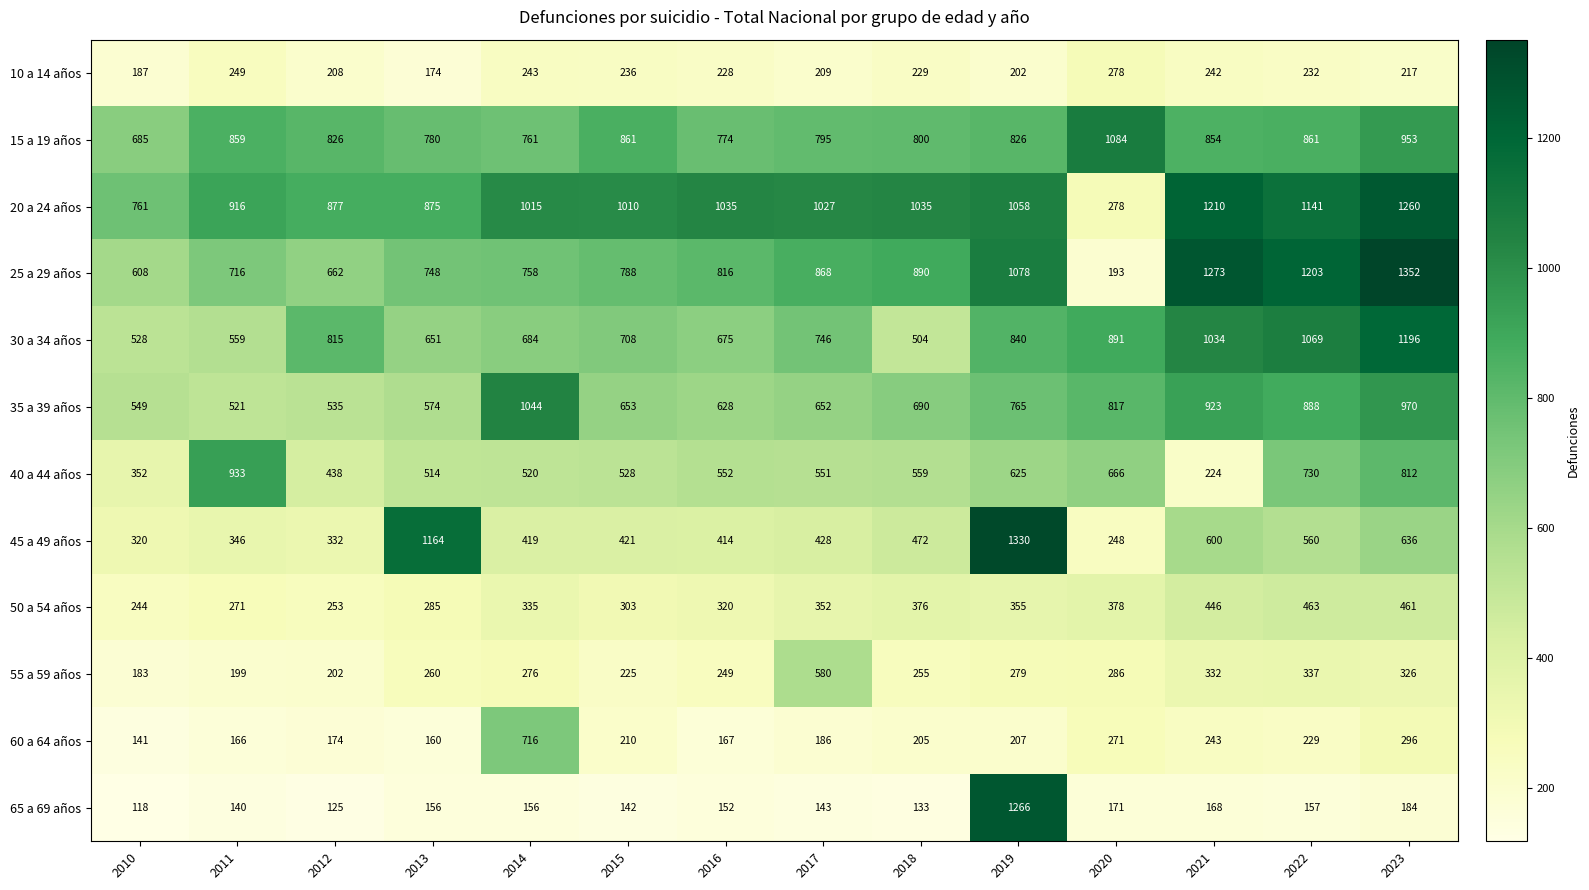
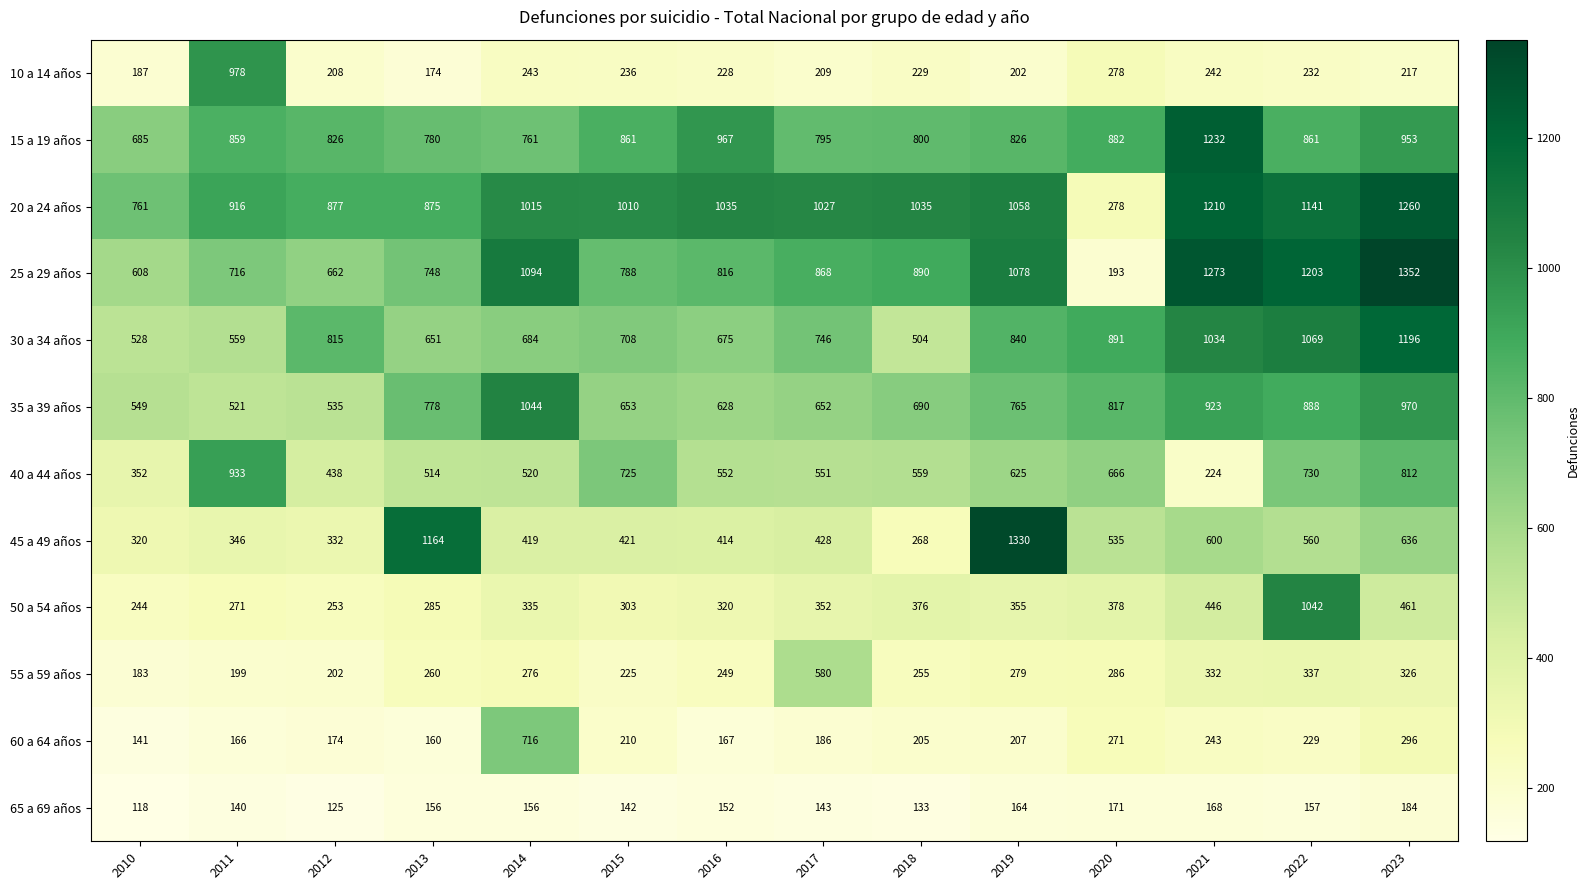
  {
    "10 a 14 años": {
      "2010": 187,
-     "2011": 249,
+     "2011": 978,
      "2012": 208,
      "2013": 174,
      "2014": 243,
      "2015": 236,
      "2016": 228,
      "2017": 209,
      "2018": 229,
      "2019": 202,
      "2020": 278,
      "2021": 242,
      "2022": 232,
      "2023": 217
    },
    "15 a 19 años": {
      "2010": 685,
      "2011": 859,
      "2012": 826,
      "2013": 780,
      "2014": 761,
      "2015": 861,
-     "2016": 774,
+     "2016": 967,
      "2017": 795,
      "2018": 800,
      "2019": 826,
-     "2020": 1084,
-     "2021": 854,
+     "2020": 882,
+     "2021": 1232,
      "2022": 861,
      "2023": 953
    },
    "20 a 24 años": {
      "2010": 761,
      "2011": 916,
      "2012": 877,
      "2013": 875,
      "2014": 1015,
      "2015": 1010,
      "2016": 1035,
      "2017": 1027,
      "2018": 1035,
      "2019": 1058,
      "2020": 278,
      "2021": 1210,
      "2022": 1141,
      "2023": 1260
    },
    "25 a 29 años": {
      "2010": 608,
      "2011": 716,
      "2012": 662,
      "2013": 748,
-     "2014": 758,
+     "2014": 1094,
      "2015": 788,
      "2016": 816,
      "2017": 868,
      "2018": 890,
      "2019": 1078,
      "2020": 193,
      "2021": 1273,
      "2022": 1203,
      "2023": 1352
    },
    "30 a 34 años": {
      "2010": 528,
      "2011": 559,
      "2012": 815,
      "2013": 651,
      "2014": 684,
      "2015": 708,
      "2016": 675,
      "2017": 746,
      "2018": 504,
      "2019": 840,
      "2020": 891,
      "2021": 1034,
      "2022": 1069,
      "2023": 1196
    },
    "35 a 39 años": {
      "2010": 549,
      "2011": 521,
      "2012": 535,
-     "2013": 574,
+     "2013": 778,
      "2014": 1044,
      "2015": 653,
      "2016": 628,
      "2017": 652,
      "2018": 690,
      "2019": 765,
      "2020": 817,
      "2021": 923,
      "2022": 888,
      "2023": 970
    },
    "40 a 44 años": {
      "2010": 352,
      "2011": 933,
      "2012": 438,
      "2013": 514,
      "2014": 520,
-     "2015": 528,
+     "2015": 725,
      "2016": 552,
      "2017": 551,
      "2018": 559,
      "2019": 625,
      "2020": 666,
      "2021": 224,
      "2022": 730,
      "2023": 812
    },
    "45 a 49 años": {
      "2010": 320,
      "2011": 346,
      "2012": 332,
      "2013": 1164,
      "2014": 419,
      "2015": 421,
      "2016": 414,
      "2017": 428,
-     "2018": 472,
+     "2018": 268,
      "2019": 1330,
-     "2020": 248,
+     "2020": 535,
      "2021": 600,
      "2022": 560,
      "2023": 636
    },
    "50 a 54 años": {
      "2010": 244,
      "2011": 271,
      "2012": 253,
      "2013": 285,
      "2014": 335,
      "2015": 303,
      "2016": 320,
      "2017": 352,
      "2018": 376,
      "2019": 355,
      "2020": 378,
      "2021": 446,
-     "2022": 463,
+     "2022": 1042,
      "2023": 461
    },
    "55 a 59 años": {
      "2010": 183,
      "2011": 199,
      "2012": 202,
      "2013": 260,
      "2014": 276,
      "2015": 225,
      "2016": 249,
      "2017": 580,
      "2018": 255,
      "2019": 279,
      "2020": 286,
      "2021": 332,
      "2022": 337,
      "2023": 326
    },
    "60 a 64 años": {
      "2010": 141,
      "2011": 166,
      "2012": 174,
      "2013": 160,
      "2014": 716,
      "2015": 210,
      "2016": 167,
      "2017": 186,
      "2018": 205,
      "2019": 207,
      "2020": 271,
      "2021": 243,
      "2022": 229,
      "2023": 296
    },
    "65 a 69 años": {
      "2010": 118,
      "2011": 140,
      "2012": 125,
      "2013": 156,
      "2014": 156,
      "2015": 142,
      "2016": 152,
      "2017": 143,
      "2018": 133,
-     "2019": 1266,
+     "2019": 164,
      "2020": 171,
      "2021": 168,
      "2022": 157,
      "2023": 184
    }
  }
